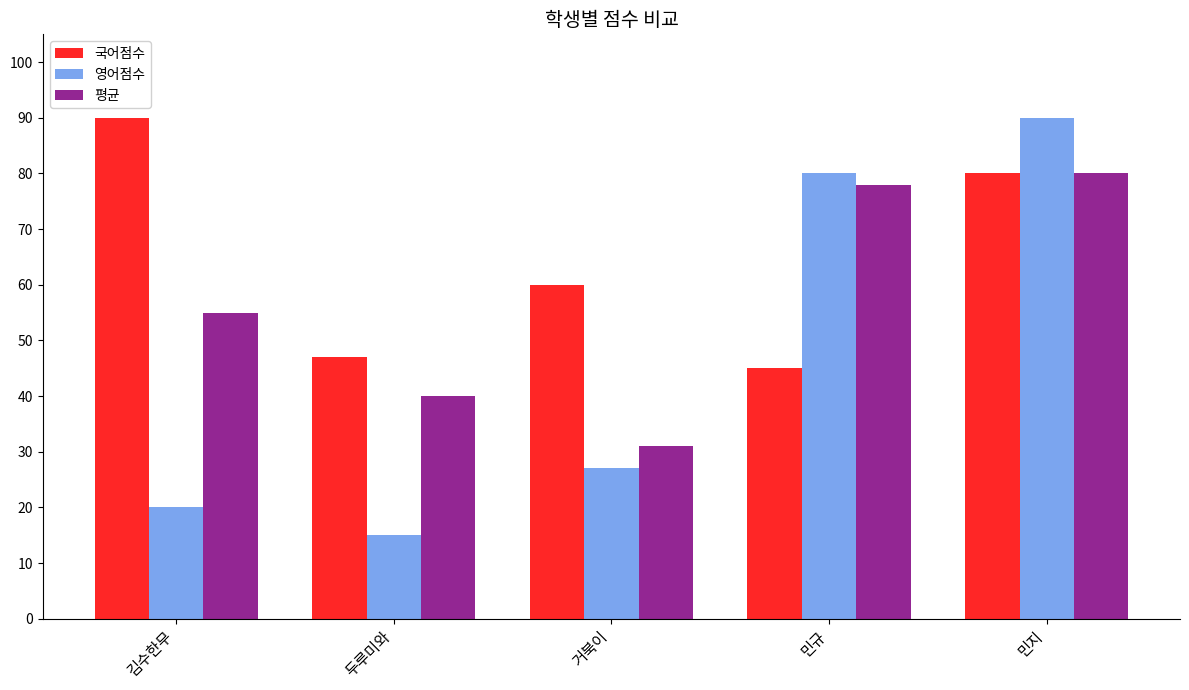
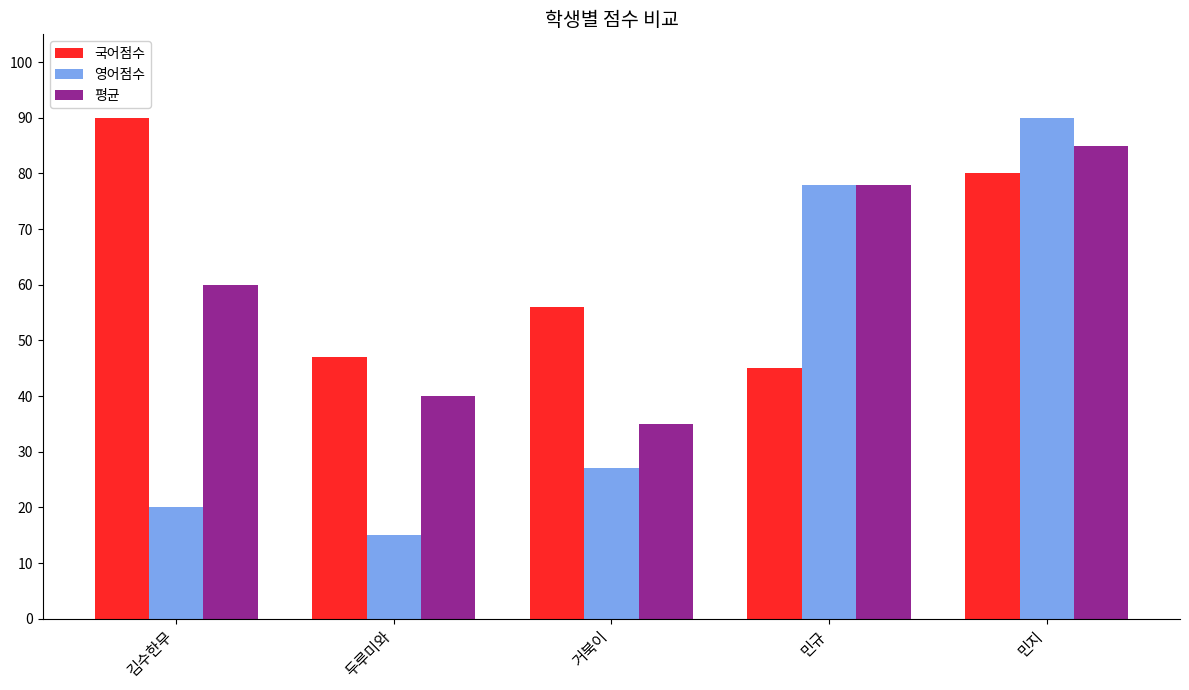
  {
    "국어점수": {
      "김수한무": 90,
      "두루미와": 47,
-     "거북이": 60,
+     "거북이": 56,
      "민규": 45,
      "민지": 80
    },
    "영어점수": {
      "김수한무": 20,
      "두루미와": 15,
      "거북이": 27,
-     "민규": 80,
+     "민규": 78,
      "민지": 90
    },
    "평균": {
-     "김수한무": 55,
+     "김수한무": 60,
      "두루미와": 40,
-     "거북이": 31,
+     "거북이": 35,
      "민규": 78,
-     "민지": 80
+     "민지": 85
    }
  }
